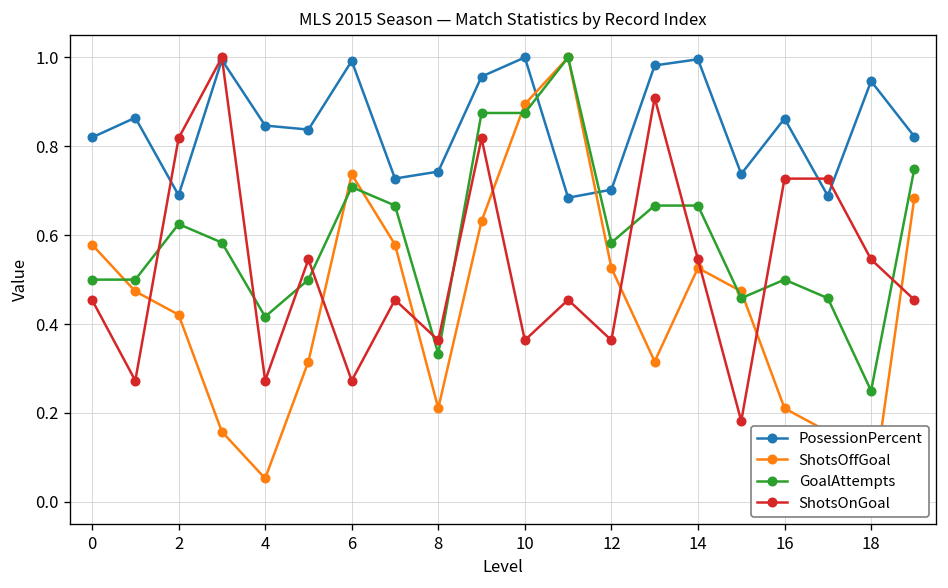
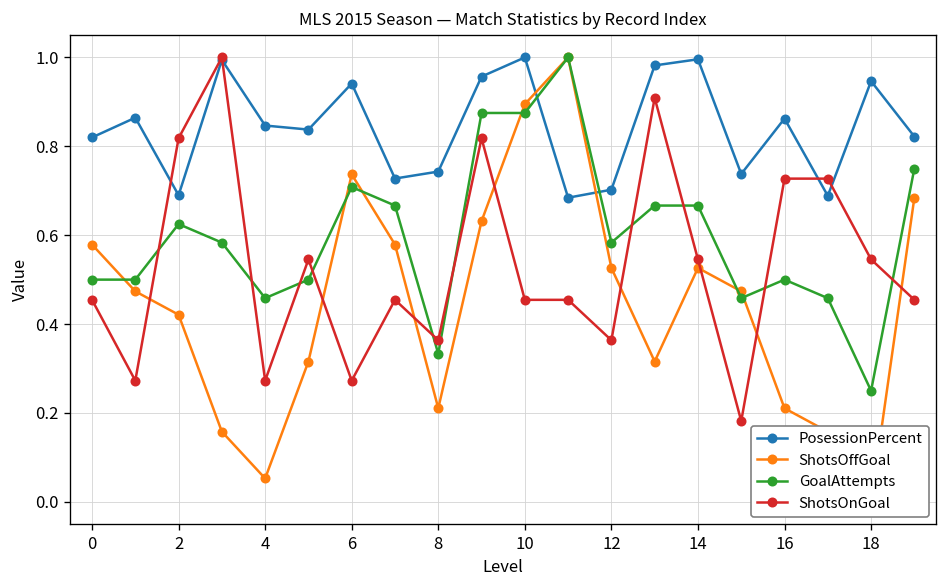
  {
    "PosessionPercent": {
      "0": 0.82,
      "2": 0.69,
      "4": 0.85,
-     "6": 0.99,
+     "6": 0.94,
      "8": 0.74,
      "10": 1.00,
      "12": 0.70,
      "14": 1.00,
      "16": 0.86,
      "18": 0.95
    },
    "ShotsOffGoal": {
      "0": 0.58,
      "2": 0.42,
      "4": 0.05,
      "6": 0.74,
      "8": 0.21,
      "10": 0.89,
      "12": 0.53,
      "14": 0.53,
      "16": 0.21
    },
    "GoalAttempts": {
      "0": 0.50,
      "2": 0.63,
-     "4": 0.42,
+     "4": 0.46,
      "6": 0.71,
      "8": 0.33,
      "10": 0.88,
      "12": 0.58,
      "14": 0.67,
      "16": 0.50,
      "18": 0.25
    },
    "ShotsOnGoal": {
      "0": 0.45,
      "2": 0.82,
      "4": 0.27,
      "6": 0.27,
      "8": 0.36,
-     "10": 0.36,
+     "10": 0.45,
      "12": 0.36,
      "14": 0.55,
      "16": 0.73,
      "18": 0.55
    }
  }
